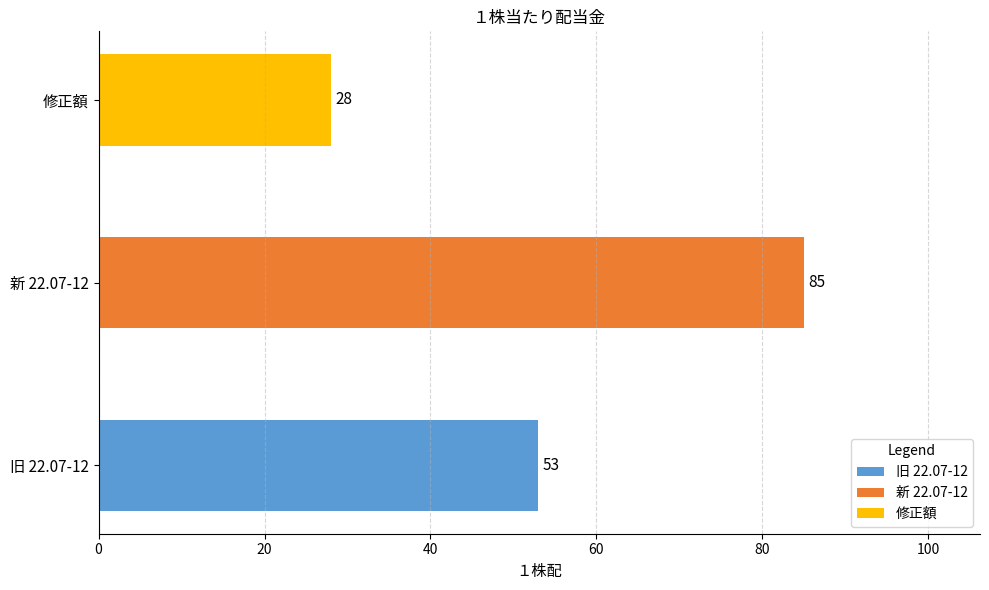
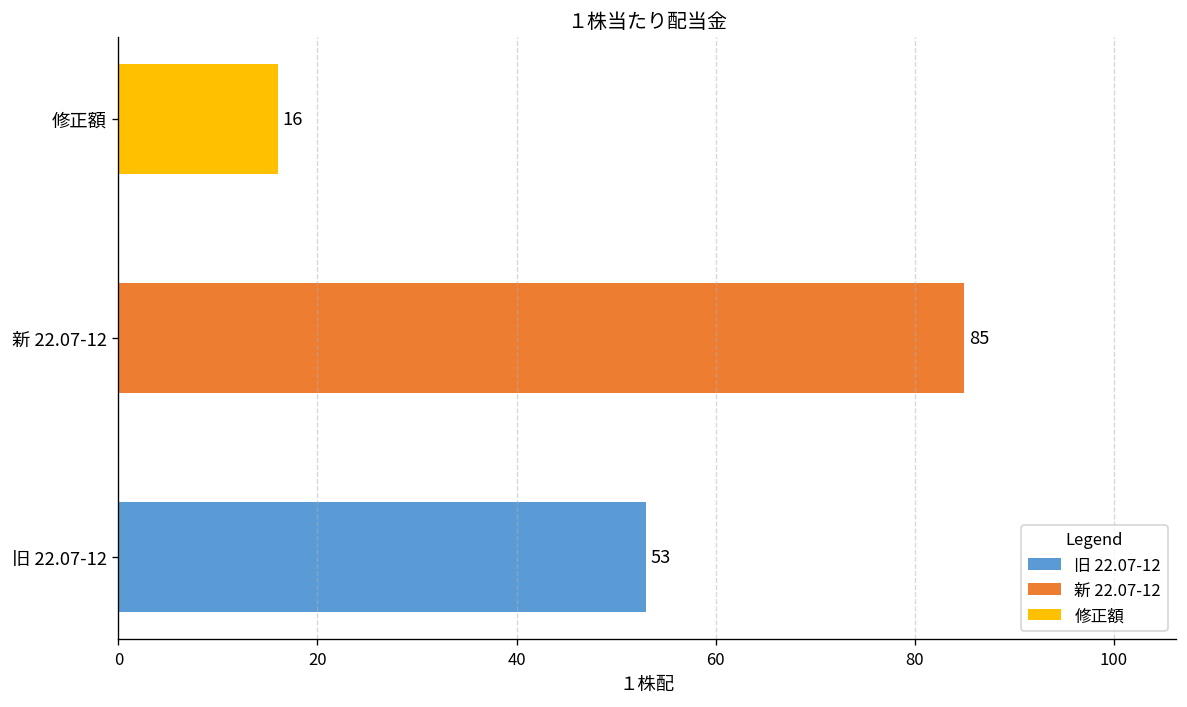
  {
-   "修正額": 28,
+   "修正額": 16,
    "新 22.07-12": 85,
    "旧 22.07-12": 53
  }
